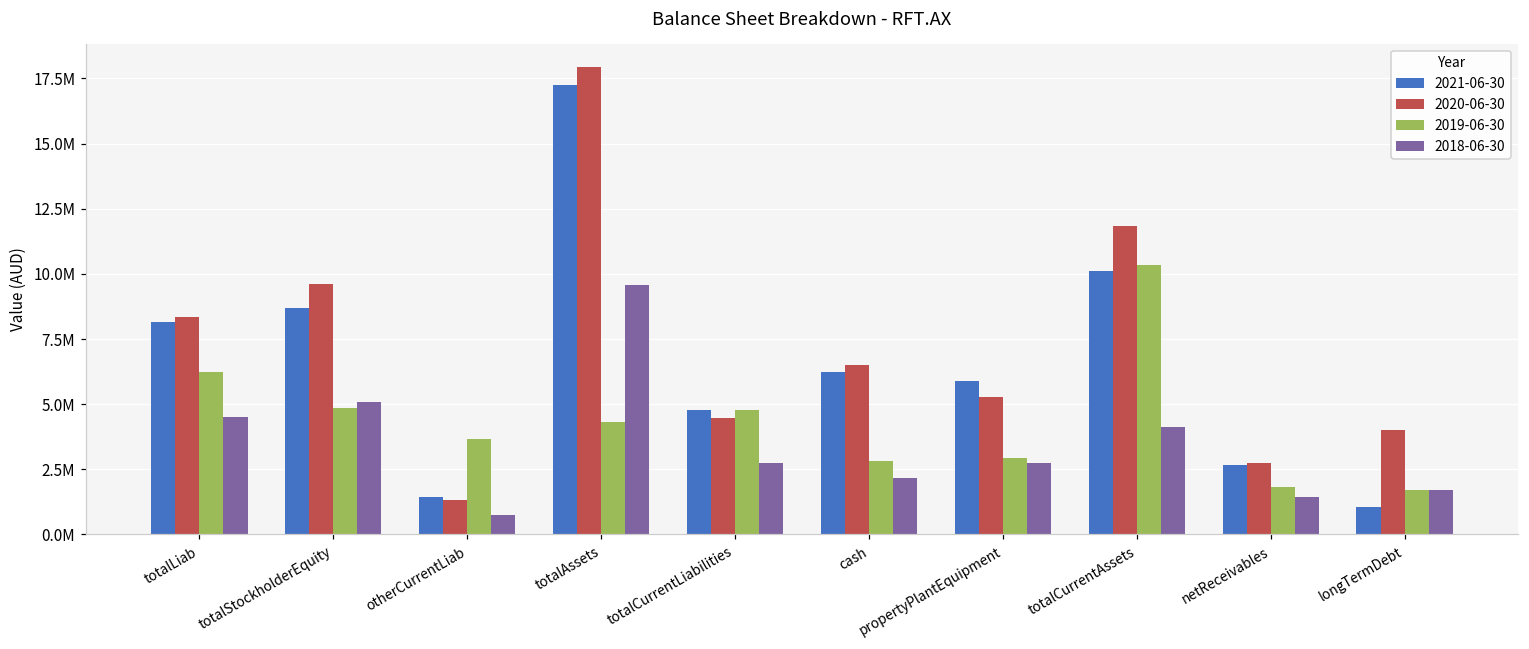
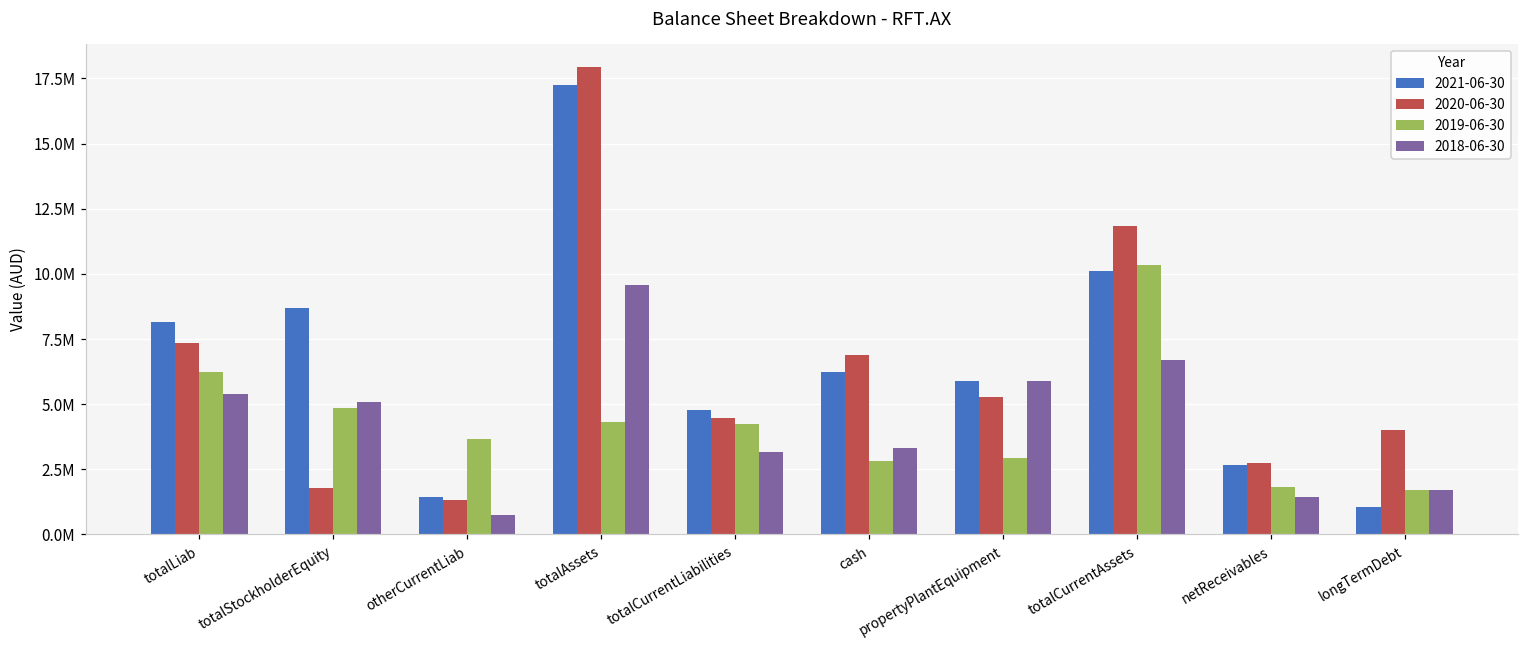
  {
    "2021-06-30": {
      "totalLiab": 8100000,
      "totalStockholderEquity": 8700000,
      "otherCurrentLiab": 1500000,
      "totalAssets": 17200000,
      "totalCurrentLiabilities": 4800000,
      "cash": 6200000,
      "propertyPlantEquipment": 5900000,
      "totalCurrentAssets": 10100000,
      "netReceivables": 2700000,
      "longTermDebt": 1000000
    },
    "2020-06-30": {
-     "totalLiab": 8300000,
-     "totalStockholderEquity": 9600000,
+     "totalLiab": 7300000,
+     "totalStockholderEquity": 1800000,
      "otherCurrentLiab": 1300000,
      "totalAssets": 17900000,
      "totalCurrentLiabilities": 4500000,
-     "cash": 6500000,
+     "cash": 6900000,
      "propertyPlantEquipment": 5300000,
      "totalCurrentAssets": 11800000,
      "netReceivables": 2700000,
      "longTermDebt": 4000000
    },
    "2019-06-30": {
      "totalLiab": 6200000,
      "totalStockholderEquity": 4900000,
      "otherCurrentLiab": 3600000,
      "totalAssets": 4300000,
-     "totalCurrentLiabilities": 4800000,
+     "totalCurrentLiabilities": 4200000,
      "cash": 2800000,
      "propertyPlantEquipment": 2900000,
      "totalCurrentAssets": 10300000,
      "netReceivables": 1800000,
      "longTermDebt": 1700000
    },
    "2018-06-30": {
-     "totalLiab": 4500000,
+     "totalLiab": 5400000,
      "totalStockholderEquity": 5100000,
      "otherCurrentLiab": 700000,
      "totalAssets": 9600000,
-     "totalCurrentLiabilities": 2700000,
-     "cash": 2200000,
-     "propertyPlantEquipment": 2700000,
-     "totalCurrentAssets": 4100000,
+     "totalCurrentLiabilities": 3200000,
+     "cash": 3300000,
+     "propertyPlantEquipment": 5900000,
+     "totalCurrentAssets": 6700000,
      "netReceivables": 1400000,
      "longTermDebt": 1700000
    }
  }
